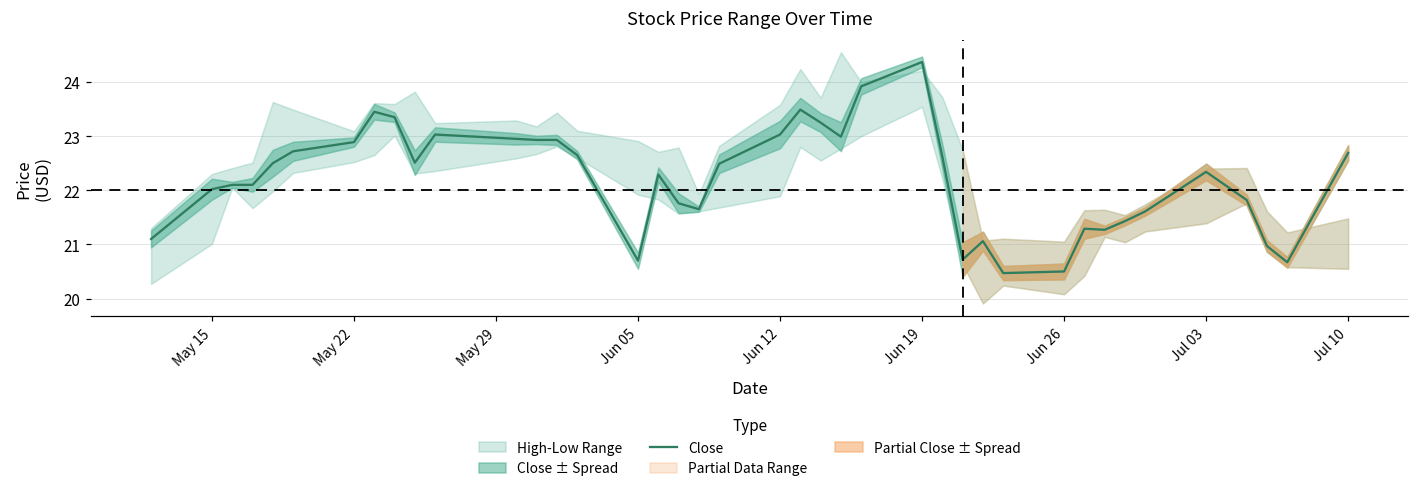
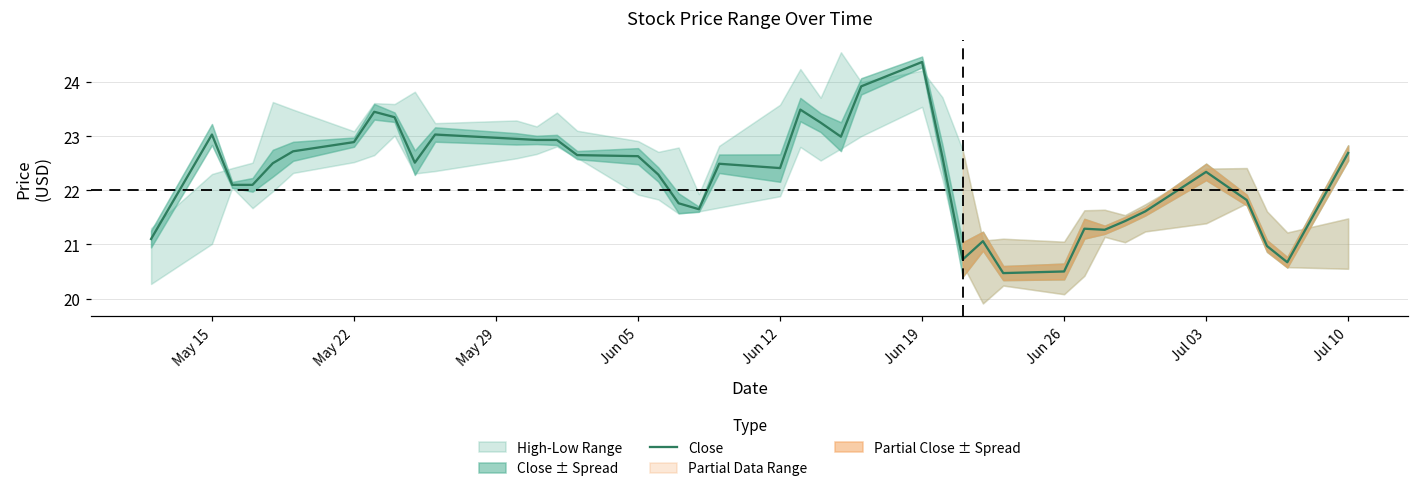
  {
    "Close": {
-     "May 15": 22.0,
+     "May 15": 23.0,
      "May 22": 22.9,
-     "Jun 05": 20.7,
-     "Jun 12": 23.0,
+     "Jun 05": 22.6,
+     "Jun 12": 22.4,
      "Jun 19": 24.4,
      "Jun 26": 20.5,
      "Jul 03": 22.3,
      "Jul 10": 22.7
    }
  }
